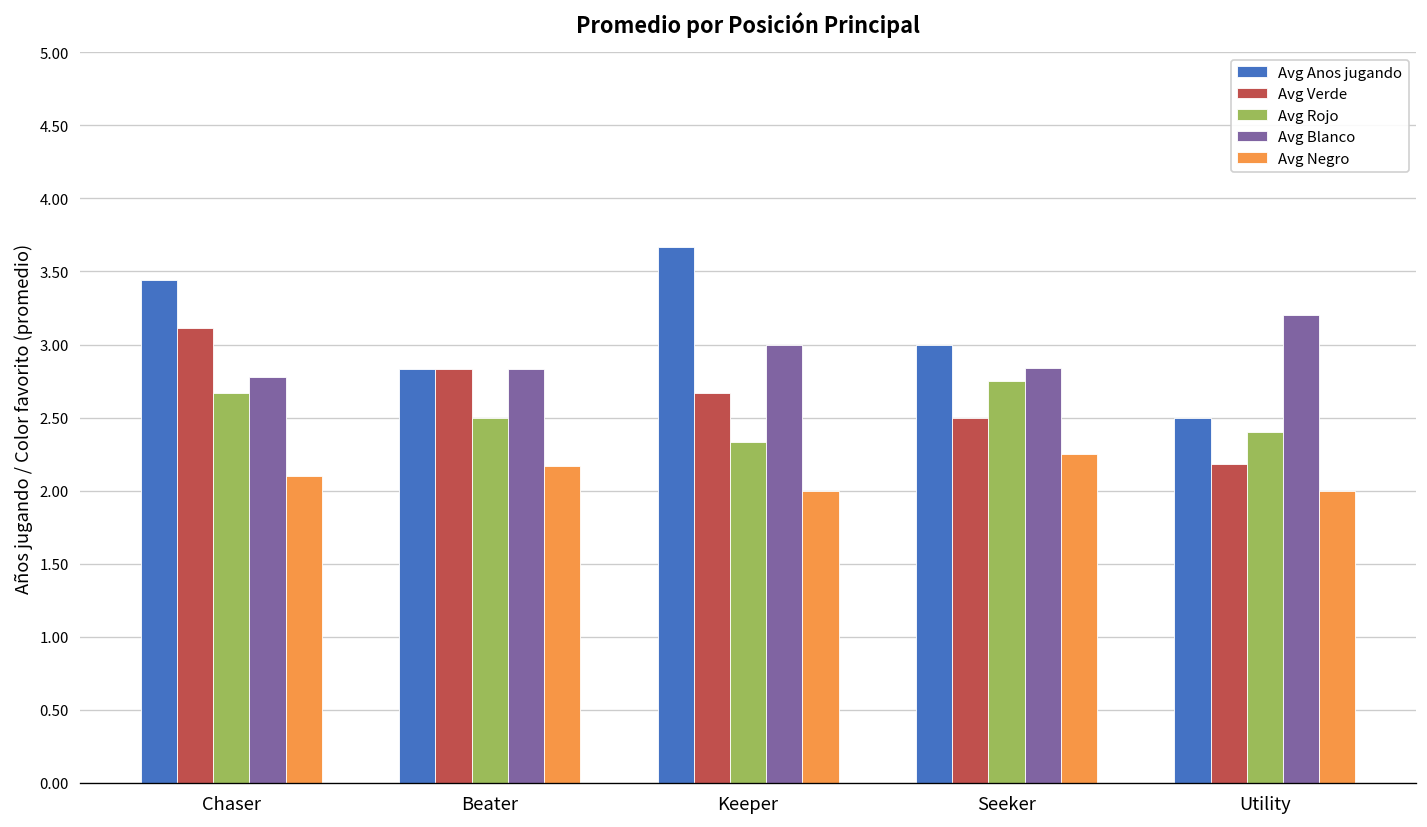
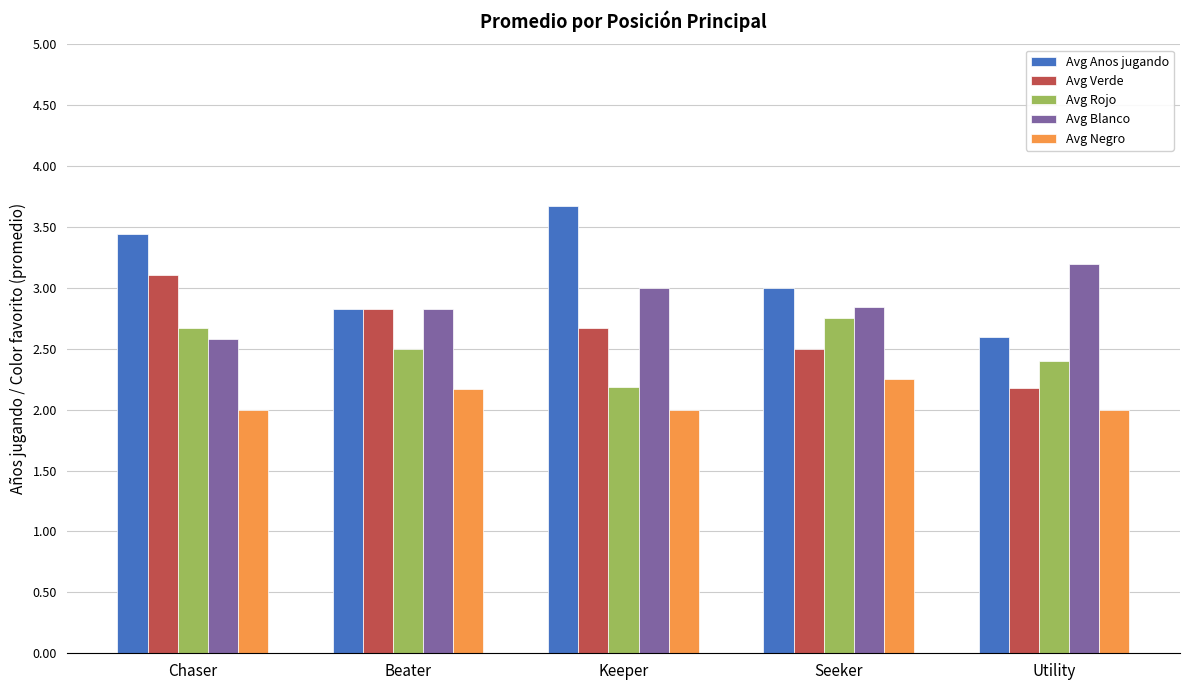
  {
    "Avg Anos jugando": {
      "Chaser": 3.44,
      "Beater": 2.83,
      "Keeper": 3.67,
      "Seeker": 3.0,
-     "Utility": 2.5
+     "Utility": 2.6
    },
    "Avg Verde": {
      "Chaser": 3.11,
      "Beater": 2.83,
      "Keeper": 2.67,
      "Seeker": 2.50,
      "Utility": 2.18
    },
    "Avg Rojo": {
      "Chaser": 2.67,
      "Beater": 2.50,
-     "Keeper": 2.33,
+     "Keeper": 2.19,
      "Seeker": 2.75,
      "Utility": 2.40
    },
    "Avg Blanco": {
-     "Chaser": 2.78,
+     "Chaser": 2.58,
      "Beater": 2.83,
      "Keeper": 3.00,
      "Seeker": 2.84,
      "Utility": 3.20
    },
    "Avg Negro": {
-     "Chaser": 2.1,
+     "Chaser": 2.0,
      "Beater": 2.17,
      "Keeper": 2.0,
      "Seeker": 2.25,
      "Utility": 2.0
    }
  }
